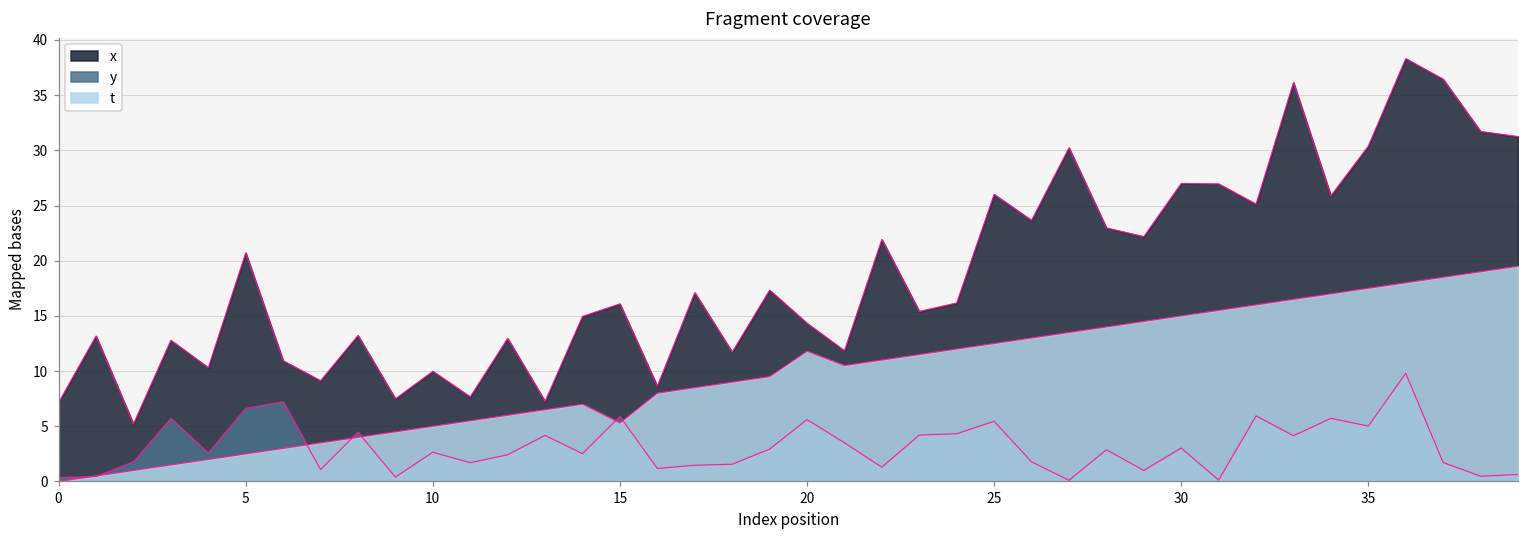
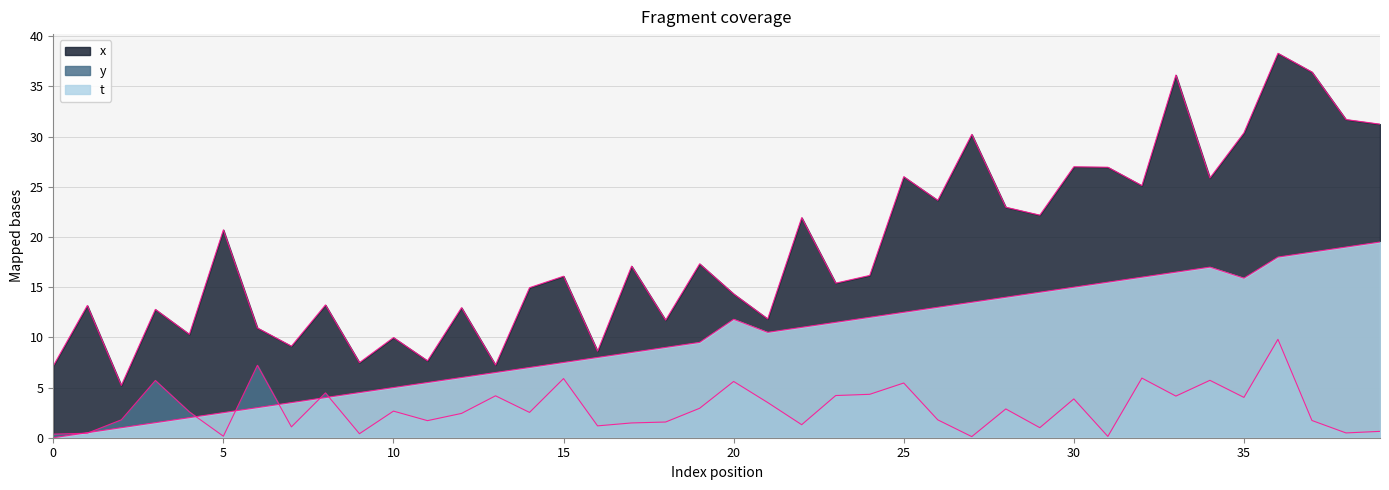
  {
    "x": {
      "0": 7.2,
      "5": 20.7,
      "10": 10.0,
      "15": 16.1,
      "20": 14.3,
      "25": 26.0,
      "30": 27.0,
      "35": 30.4
    },
    "y": {
      "0": 0.4,
-     "5": 6.6,
+     "5": 0.1,
      "10": 2.7,
      "15": 5.9,
      "20": 5.6,
      "25": 5.5,
-     "30": 3.0,
-     "35": 5.0
+     "30": 3.9,
+     "35": 4.0
    },
    "t": {
      "0": 0.0,
      "5": 2.5,
      "10": 5.0,
-     "15": 5.3,
+     "15": 7.5,
      "20": 11.8,
      "25": 12.5,
      "30": 15.0,
-     "35": 17.5
+     "35": 15.9
    }
  }
